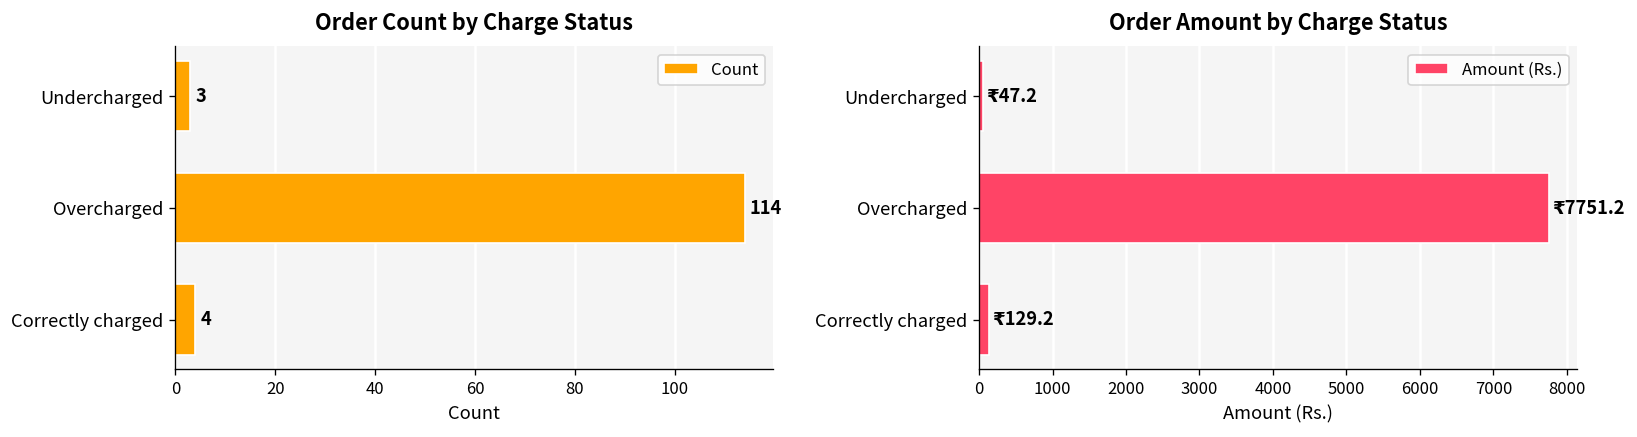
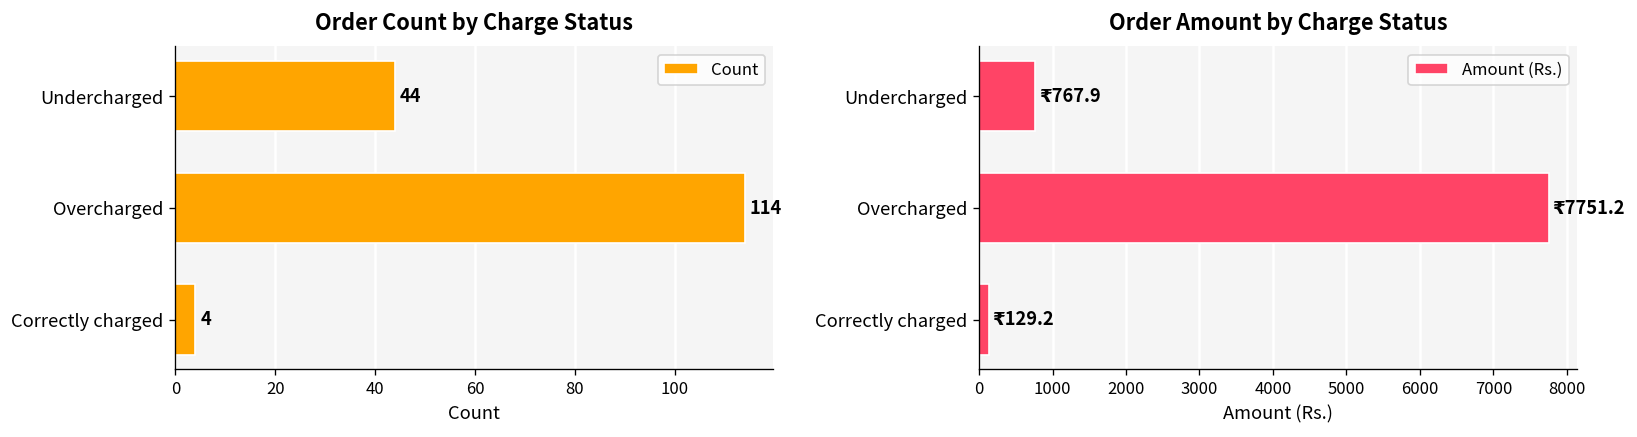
  {
    "Order Count by Charge Status": {
-     "Undercharged": 3,
+     "Undercharged": 44,
      "Overcharged": 114,
      "Correctly charged": 4
    },
    "Order Amount by Charge Status": {
-     "Undercharged": 47.2,
+     "Undercharged": 767.9,
      "Overcharged": 7751.2,
      "Correctly charged": 129.2
    }
  }
